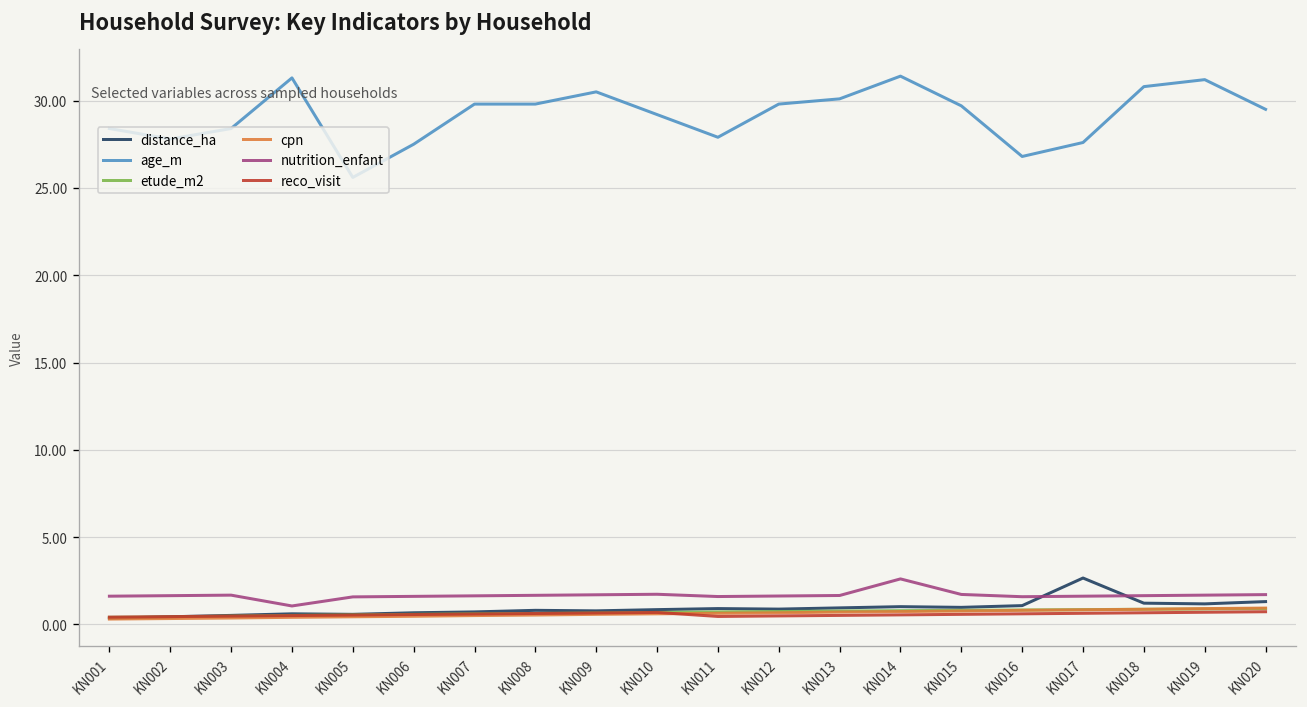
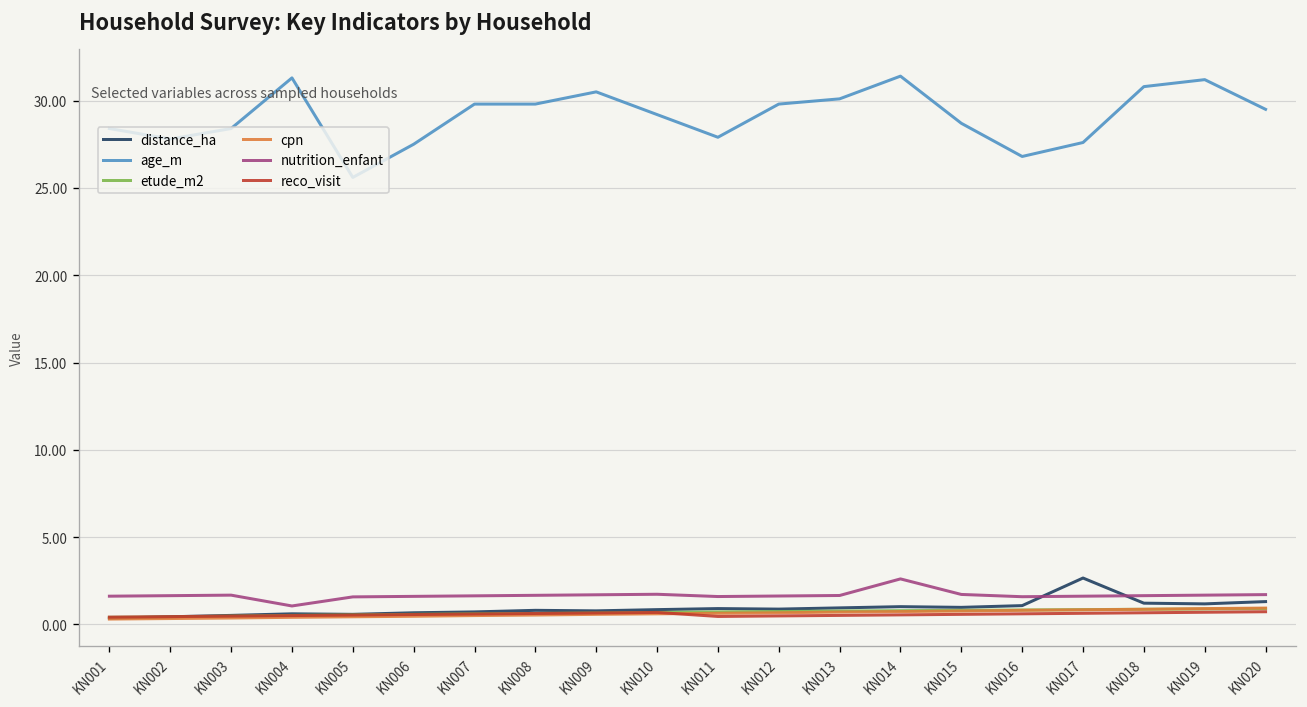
  {
    "distance_ha": {
      "KN008": 0.8,
      "KN011": 0.9,
      "KN013": 1.0,
      "KN014": 1.0,
      "KN016": 1.1,
      "KN017": 2.7,
      "KN018": 1.2,
      "KN019": 1.2,
      "KN020": 1.3
    },
    "age_m": {
      "KN004": 31.3,
      "KN006": 27.5,
      "KN007": 29.8,
      "KN008": 29.8,
      "KN009": 30.5,
      "KN010": 29.2,
      "KN011": 27.9,
      "KN012": 29.8,
      "KN013": 30.1,
      "KN014": 31.4,
-     "KN015": 29.7,
+     "KN015": 28.7,
      "KN016": 26.8,
      "KN017": 27.6,
      "KN018": 30.8,
      "KN019": 31.2,
      "KN020": 29.5
    },
    "nutrition_enfant": {
      "KN001": 1.6,
      "KN002": 1.7,
      "KN003": 1.7,
      "KN004": 1.1,
      "KN005": 1.6,
      "KN006": 1.6,
      "KN007": 1.6,
      "KN008": 1.7,
      "KN009": 1.7,
      "KN010": 1.7,
      "KN011": 1.6,
      "KN012": 1.6,
      "KN013": 1.7,
      "KN014": 2.6,
      "KN015": 1.7,
      "KN016": 1.6,
      "KN017": 1.6,
      "KN018": 1.7,
      "KN019": 1.7,
      "KN020": 1.7
    },
    "reco_visit": {
      "KN011": 0.5,
      "KN012": 0.5,
      "KN013": 0.5,
      "KN014": 0.6,
      "KN015": 0.6,
      "KN016": 0.6,
      "KN017": 0.6,
      "KN018": 0.7,
      "KN019": 0.7,
      "KN020": 0.7
    }
  }
